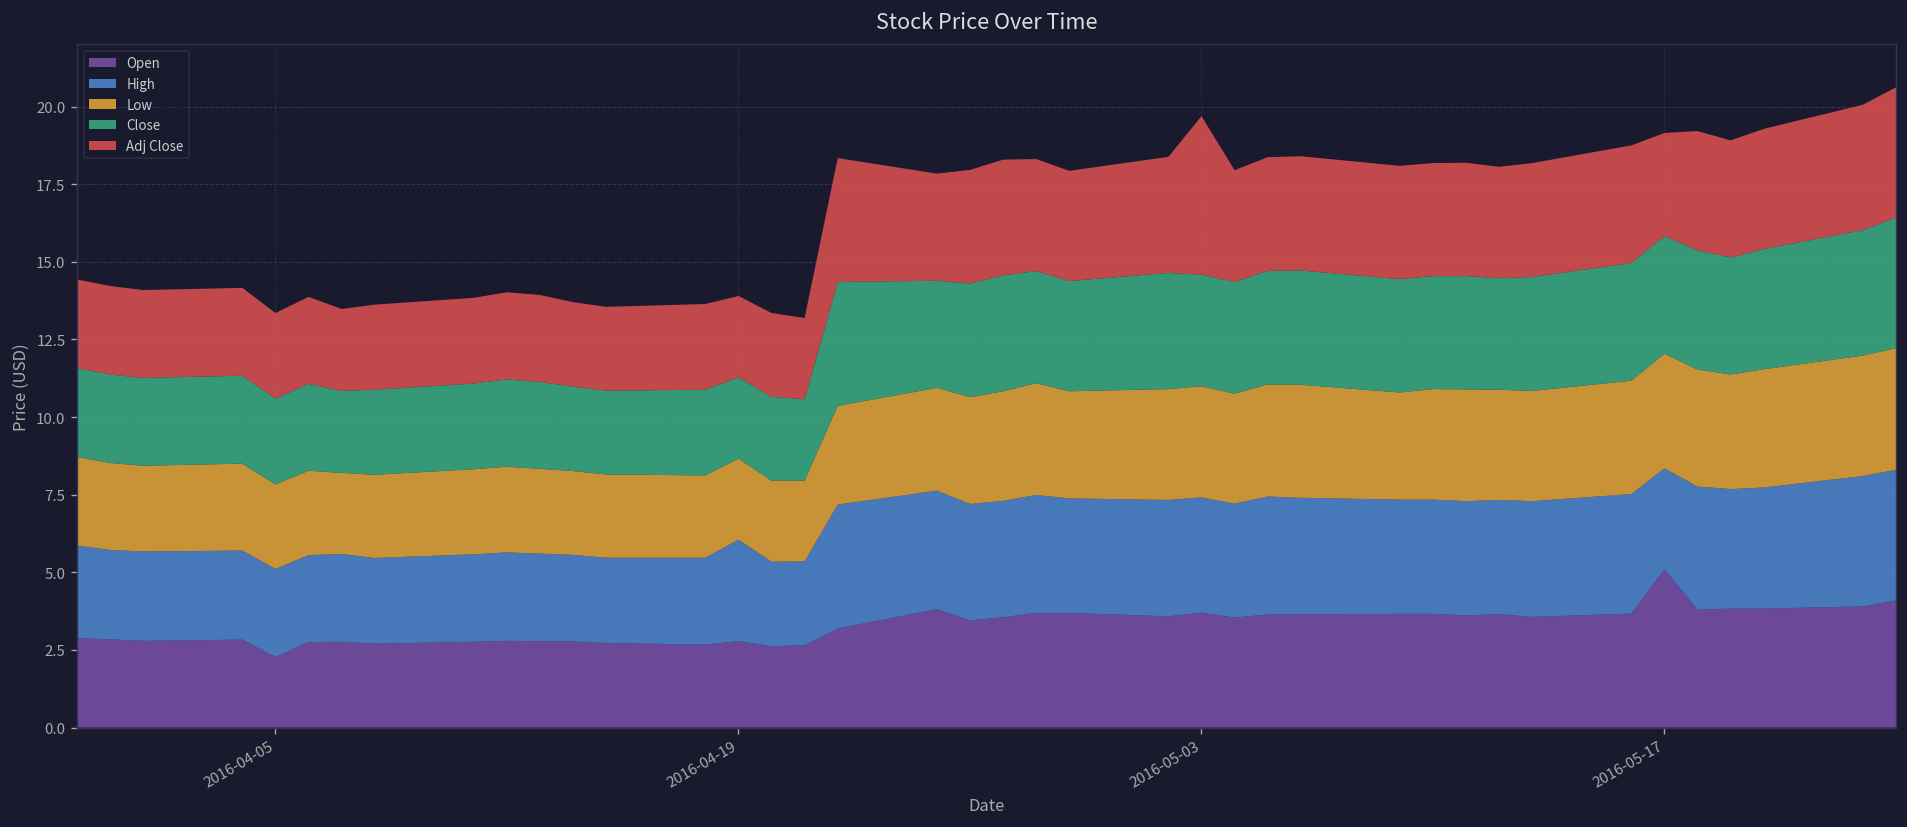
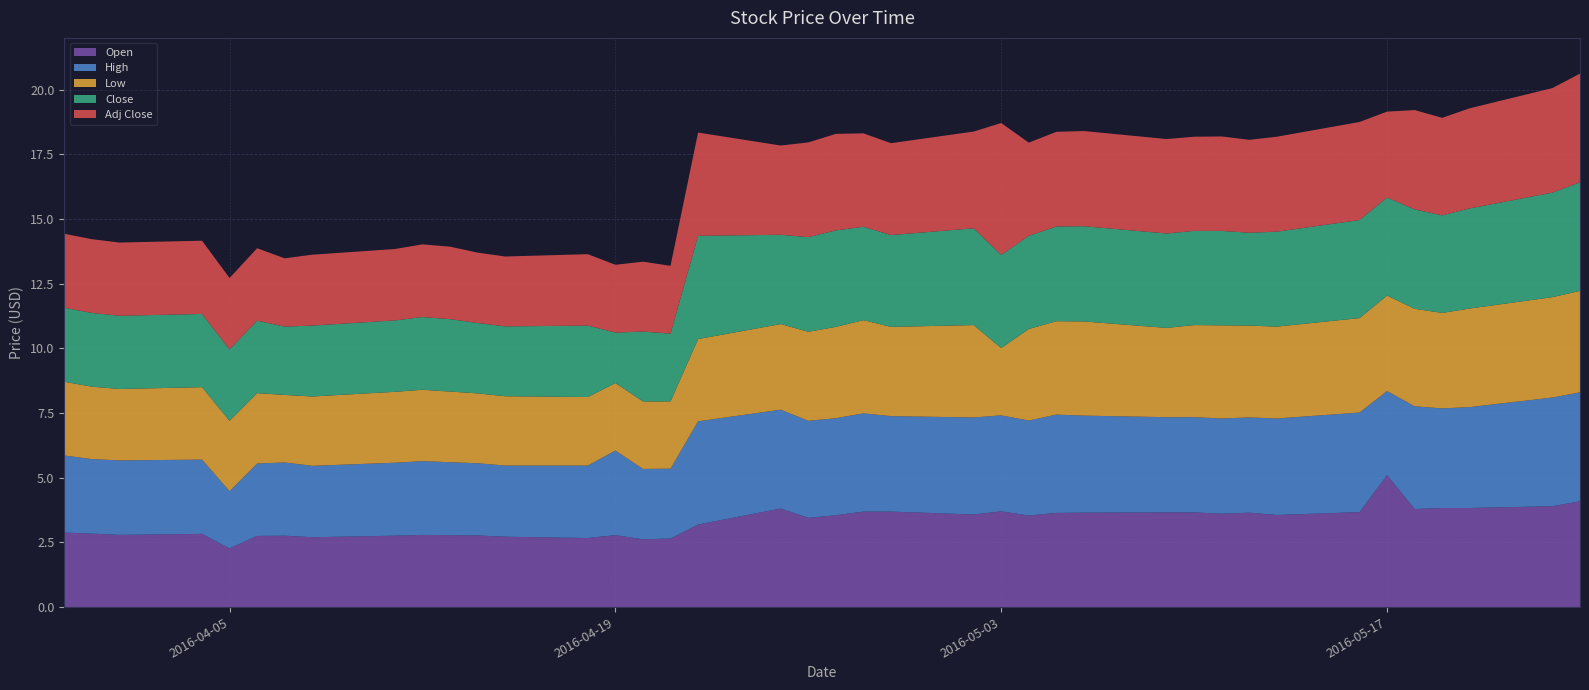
  {
    "Open": {
      "2016-04-05": 2.3,
      "2016-04-19": 2.8,
      "2016-05-03": 3.7,
      "2016-05-17": 5.1
    },
    "High": {
-     "2016-04-05": 2.8,
+     "2016-04-05": 2.2,
      "2016-04-19": 3.3,
      "2016-05-03": 3.7,
      "2016-05-17": 3.3
    },
    "Low": {
      "2016-04-05": 2.7,
      "2016-04-19": 2.6,
-     "2016-05-03": 3.6,
+     "2016-05-03": 2.6,
      "2016-05-17": 3.7
    },
    "Close": {
      "2016-04-05": 2.8,
-     "2016-04-19": 2.6,
+     "2016-04-19": 1.9,
      "2016-05-03": 3.6,
      "2016-05-17": 3.8
    },
    "Adj Close": {
      "2016-04-05": 2.8,
      "2016-04-19": 2.6,
      "2016-05-03": 5.1,
      "2016-05-17": 3.3
    }
  }
